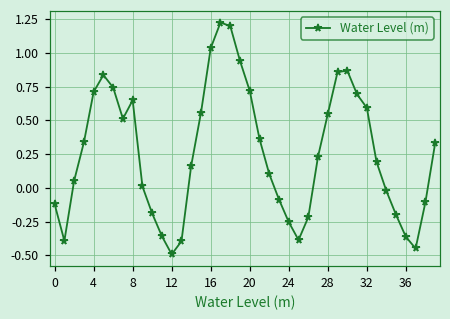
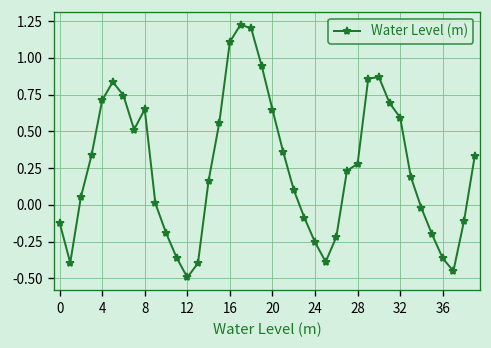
  {
    "0": -0.12,
    "4": 0.71,
    "8": 0.65,
    "12": -0.49,
-   "16": 1.04,
-   "20": 0.72,
+   "16": 1.11,
+   "20": 0.65,
    "24": -0.25,
-   "28": 0.55,
+   "28": 0.28,
    "32": 0.59,
    "36": -0.36
  }
